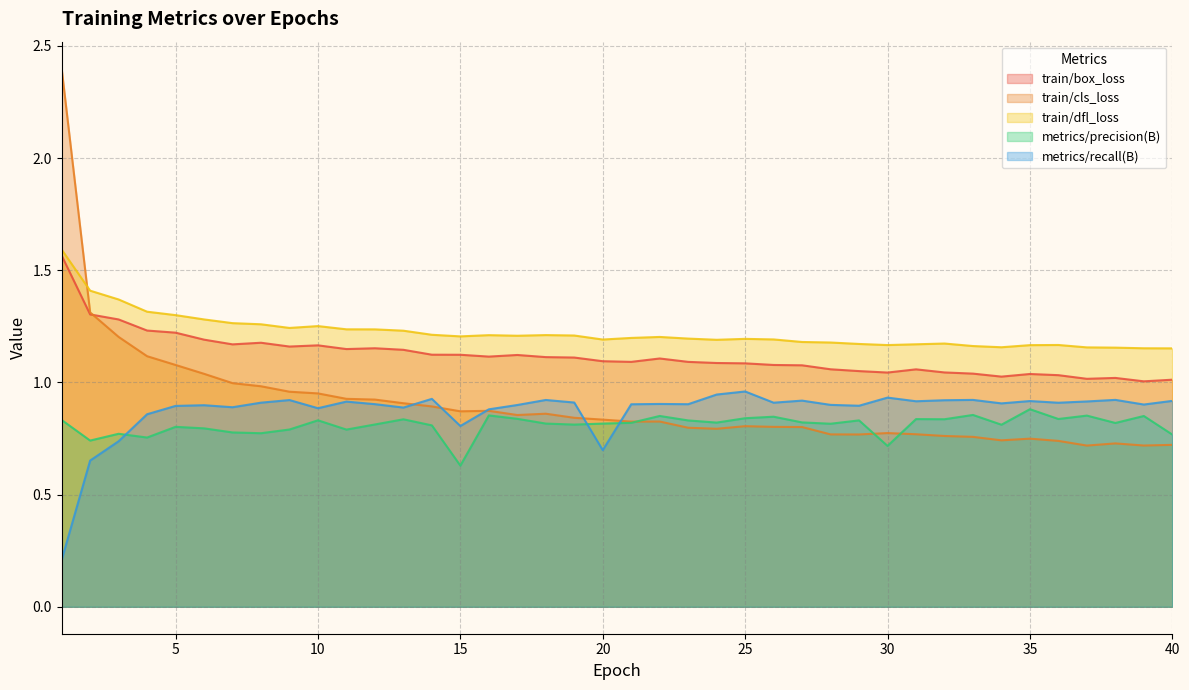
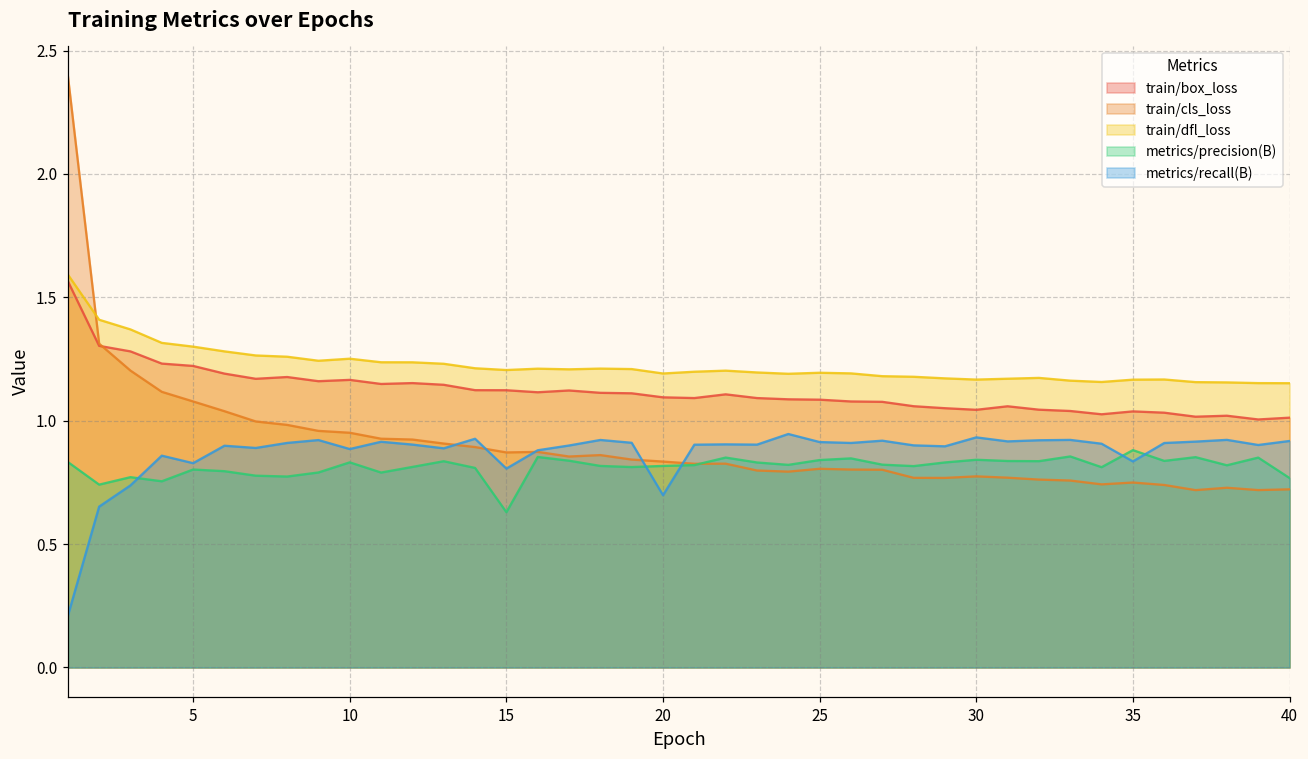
  {
    "metrics/precision(B)": {
      "5": 0.80,
      "10": 0.83,
      "15": 0.63,
      "20": 0.82,
      "25": 0.84,
-     "30": 0.72,
+     "30": 0.84,
      "35": 0.88,
      "40": 0.77
    },
    "metrics/recall(B)": {
-     "5": 0.90,
+     "5": 0.83,
      "10": 0.89,
      "15": 0.81,
      "20": 0.70,
-     "25": 0.96,
+     "25": 0.91,
      "30": 0.93,
-     "35": 0.92,
+     "35": 0.84,
      "40": 0.92
    }
  }
